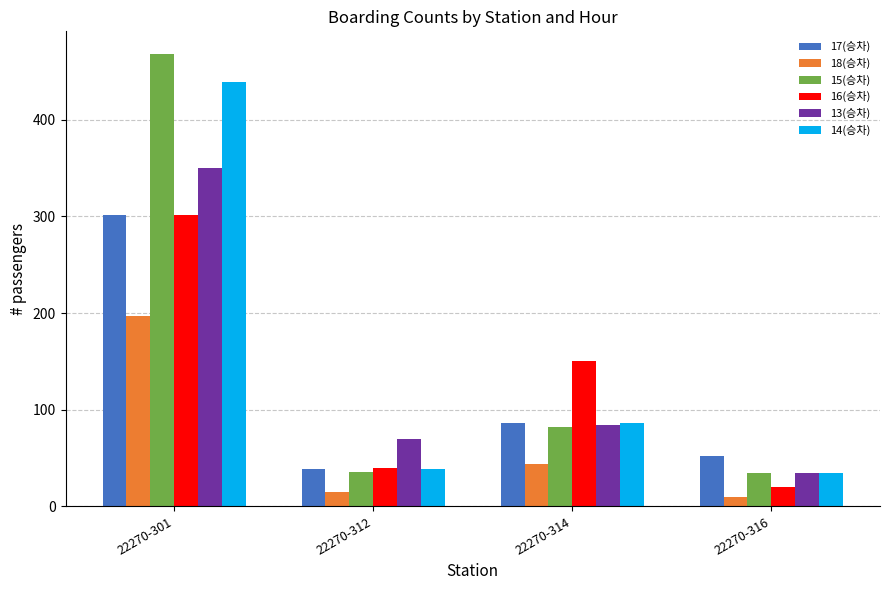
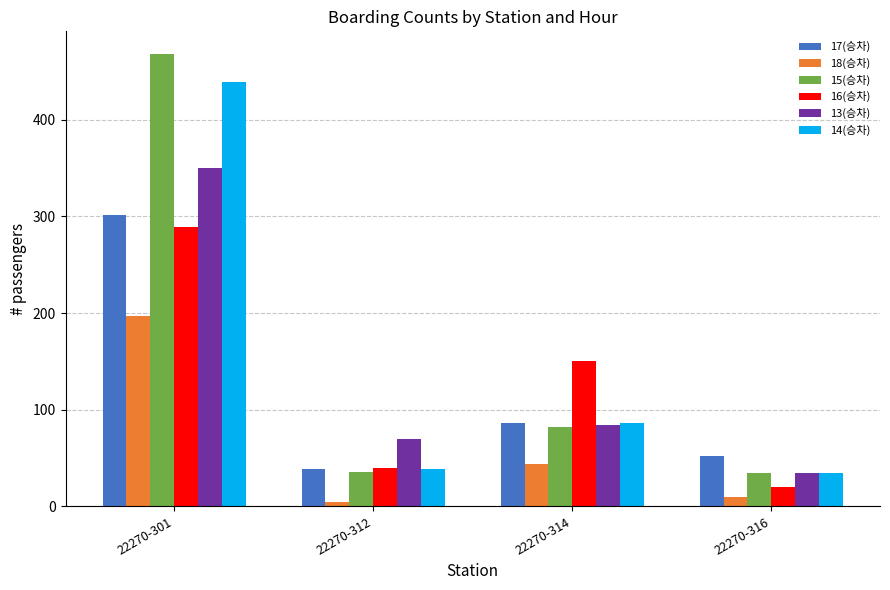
  {
    "17(승차)": {
      "22270-301": 300,
      "22270-312": 40,
      "22270-314": 90,
      "22270-316": 50
    },
    "18(승차)": {
      "22270-301": 200,
-     "22270-312": 20,
+     "22270-312": 0,
      "22270-314": 40,
      "22270-316": 10
    },
    "15(승차)": {
      "22270-301": 470,
      "22270-312": 40,
      "22270-314": 80,
      "22270-316": 40
    },
    "16(승차)": {
-     "22270-301": 300,
+     "22270-301": 290,
      "22270-312": 40,
      "22270-314": 150,
      "22270-316": 20
    },
    "13(승차)": {
      "22270-301": 350,
      "22270-312": 70,
      "22270-314": 80,
      "22270-316": 30
    },
    "14(승차)": {
      "22270-301": 440,
      "22270-312": 40,
      "22270-314": 90,
      "22270-316": 40
    }
  }
